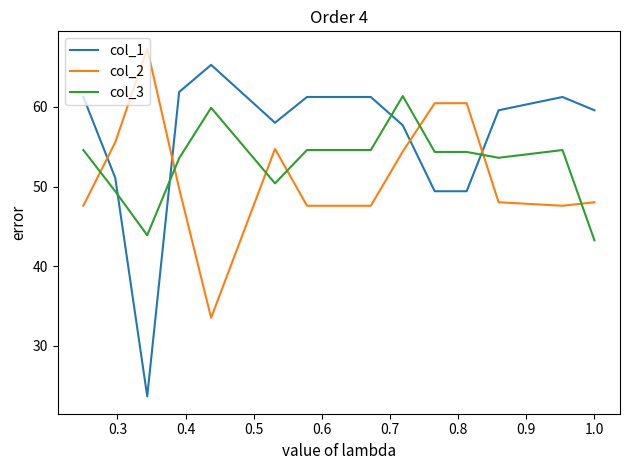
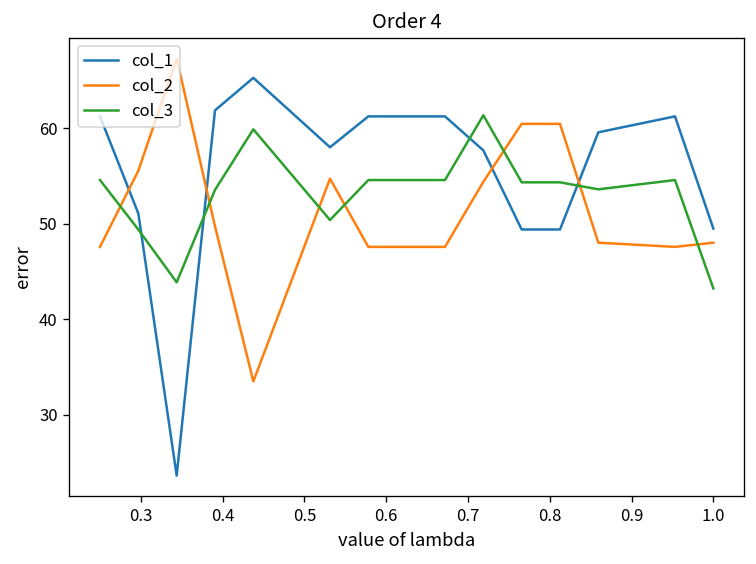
  {
    "col_1": {
-     "1.0": 60
+     "1.0": 50
    },
    "col_2": {
      "1.0": 48
    },
    "col_3": {
      "1.0": 43
    }
  }
